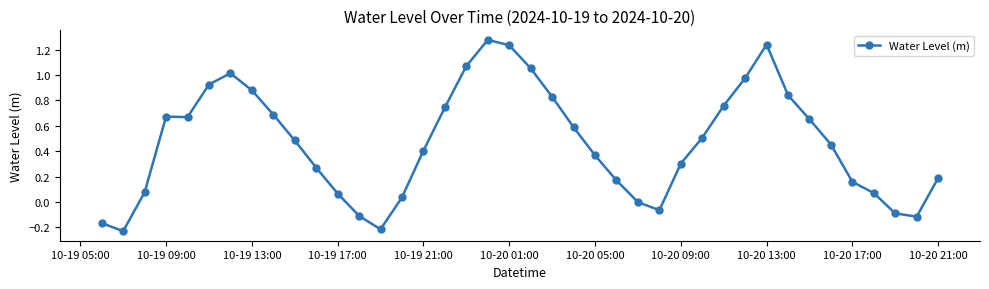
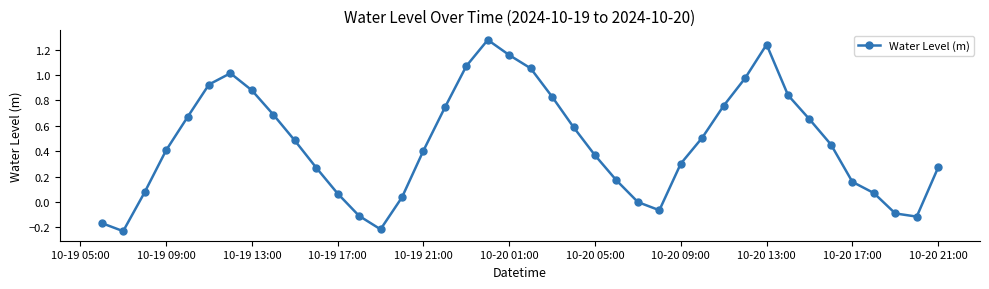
  {
-   "10-19 09:00": 0.67,
+   "10-19 09:00": 0.41,
    "10-19 13:00": 0.88,
    "10-19 17:00": 0.07,
    "10-19 21:00": 0.40,
-   "10-20 01:00": 1.23,
+   "10-20 01:00": 1.16,
    "10-20 05:00": 0.37,
    "10-20 09:00": 0.30,
    "10-20 13:00": 1.24,
    "10-20 17:00": 0.16,
-   "10-20 21:00": 0.19
+   "10-20 21:00": 0.27
  }
